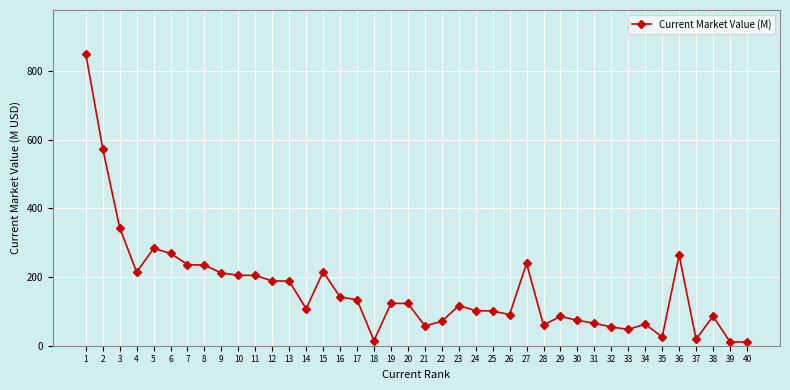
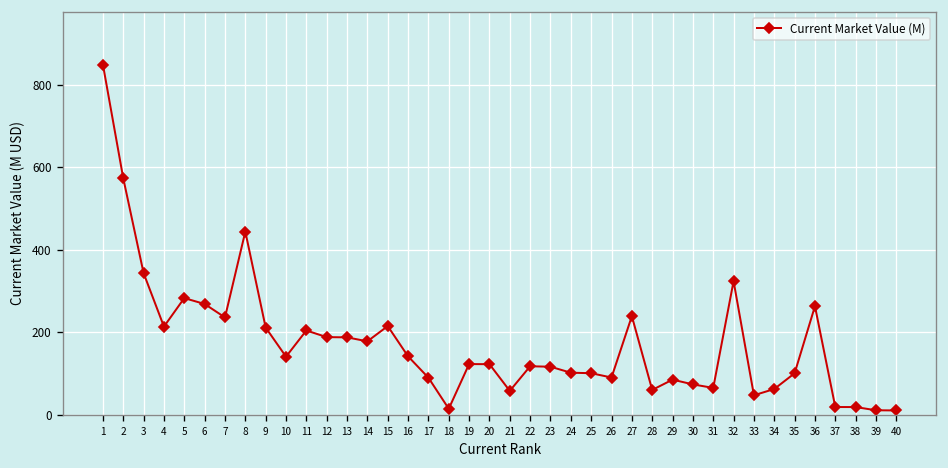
  {
    "1": 850,
    "2": 570,
    "3": 340,
    "4": 210,
    "5": 280,
    "6": 270,
    "7": 240,
-   "8": 230,
+   "8": 440,
    "9": 210,
-   "10": 200,
+   "10": 140,
    "11": 200,
    "12": 190,
    "13": 190,
-   "14": 110,
+   "14": 180,
    "15": 220,
    "16": 140,
-   "17": 130,
+   "17": 90,
    "18": 10,
    "19": 120,
    "20": 120,
    "21": 60,
-   "22": 70,
+   "22": 120,
    "23": 120,
    "24": 100,
    "25": 100,
    "26": 90,
    "27": 240,
    "28": 60,
    "29": 90,
    "30": 70,
    "31": 70,
-   "32": 50,
+   "32": 320,
    "33": 50,
    "34": 60,
-   "35": 30,
+   "35": 100,
    "36": 260,
    "37": 20,
-   "38": 90,
+   "38": 20,
    "39": 10,
    "40": 10
  }
